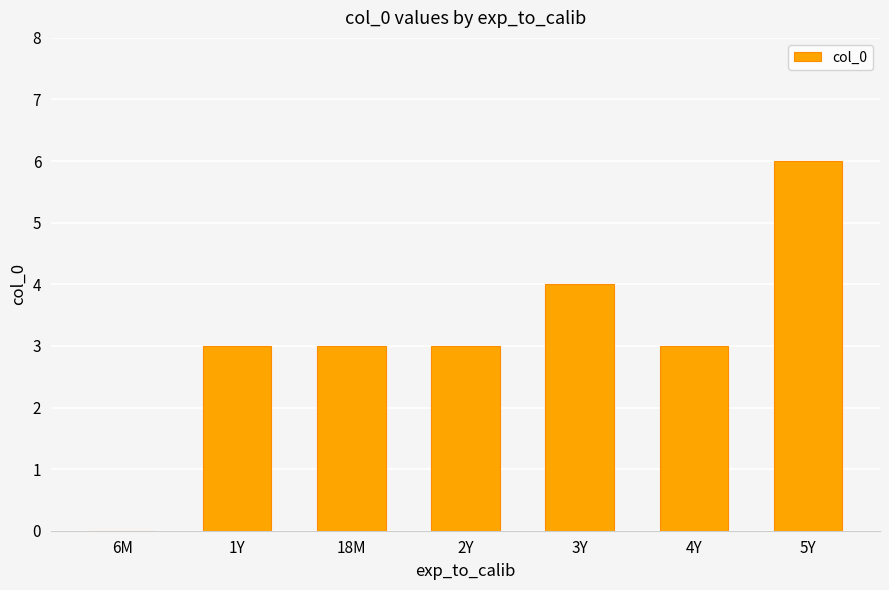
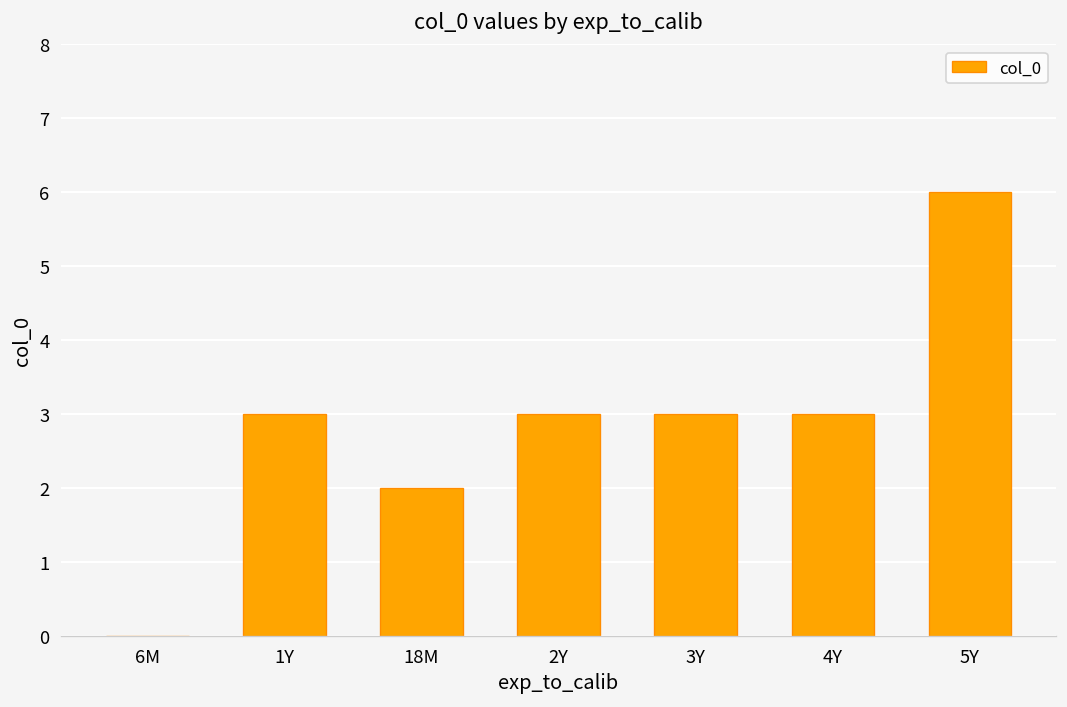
  {
    "6M": 0,
    "1Y": 3,
-   "18M": 3,
+   "18M": 2,
    "2Y": 3,
-   "3Y": 4,
+   "3Y": 3,
    "4Y": 3,
    "5Y": 6
  }
